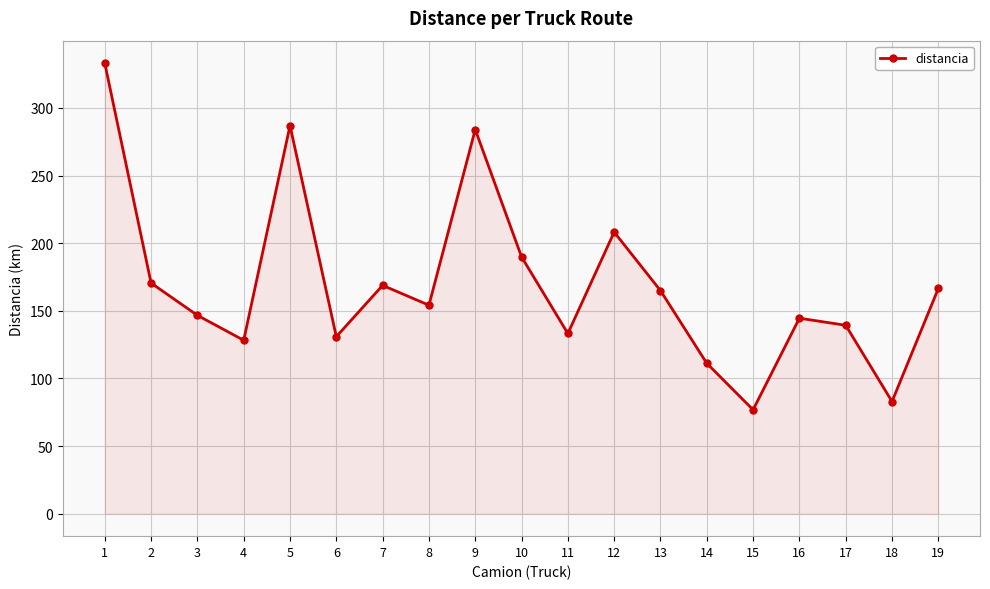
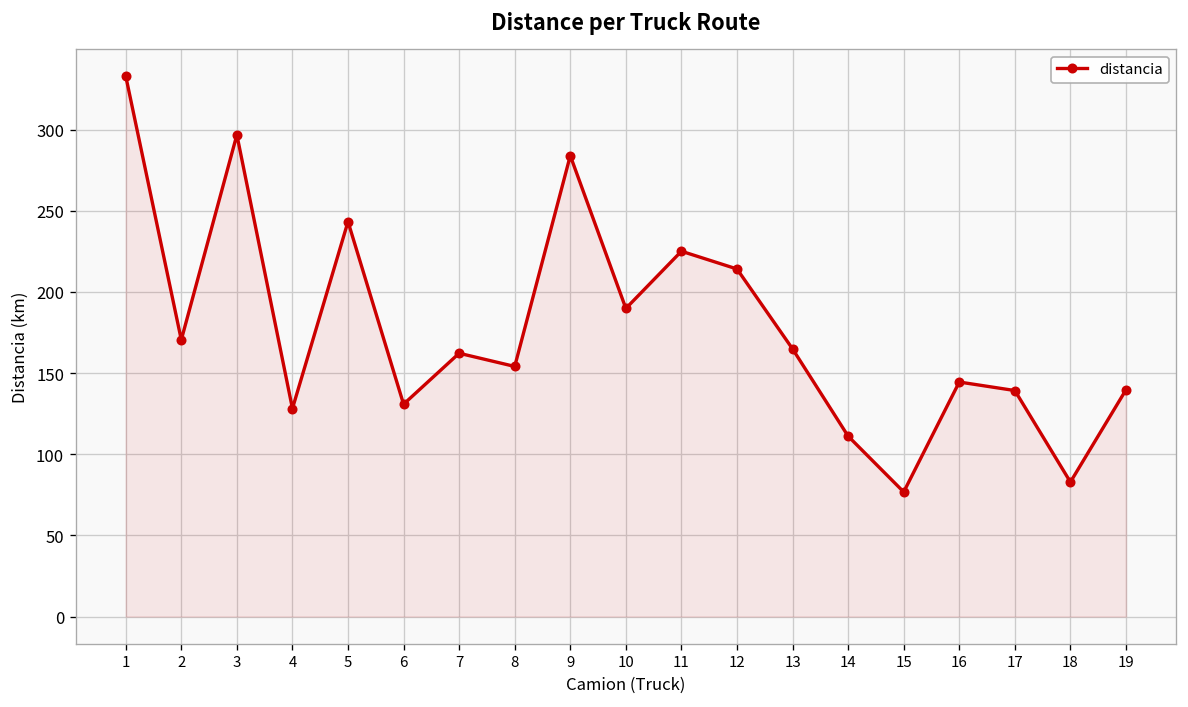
  {
    "1": 333,
    "2": 171,
-   "3": 147,
+   "3": 297,
    "4": 128,
-   "5": 287,
+   "5": 243,
    "6": 131,
-   "7": 169,
+   "7": 162,
    "8": 154,
    "9": 284,
    "10": 190,
-   "11": 133,
-   "12": 208,
+   "11": 225,
+   "12": 214,
    "13": 165,
    "14": 111,
    "15": 77,
    "16": 145,
    "17": 139,
    "18": 83,
-   "19": 166
+   "19": 140
  }
